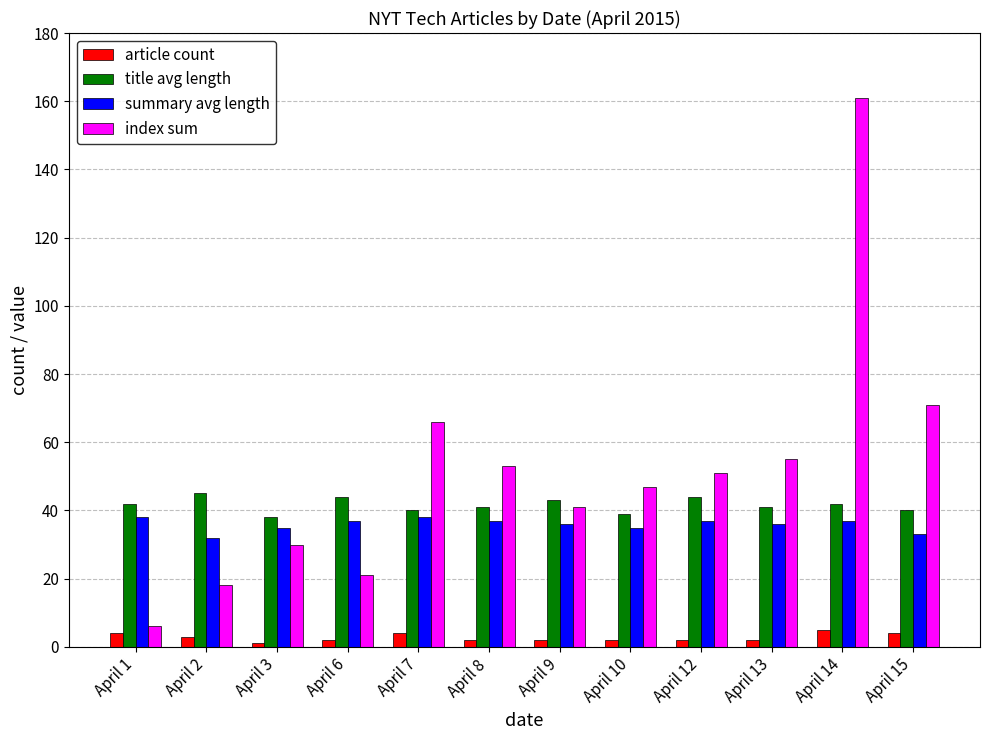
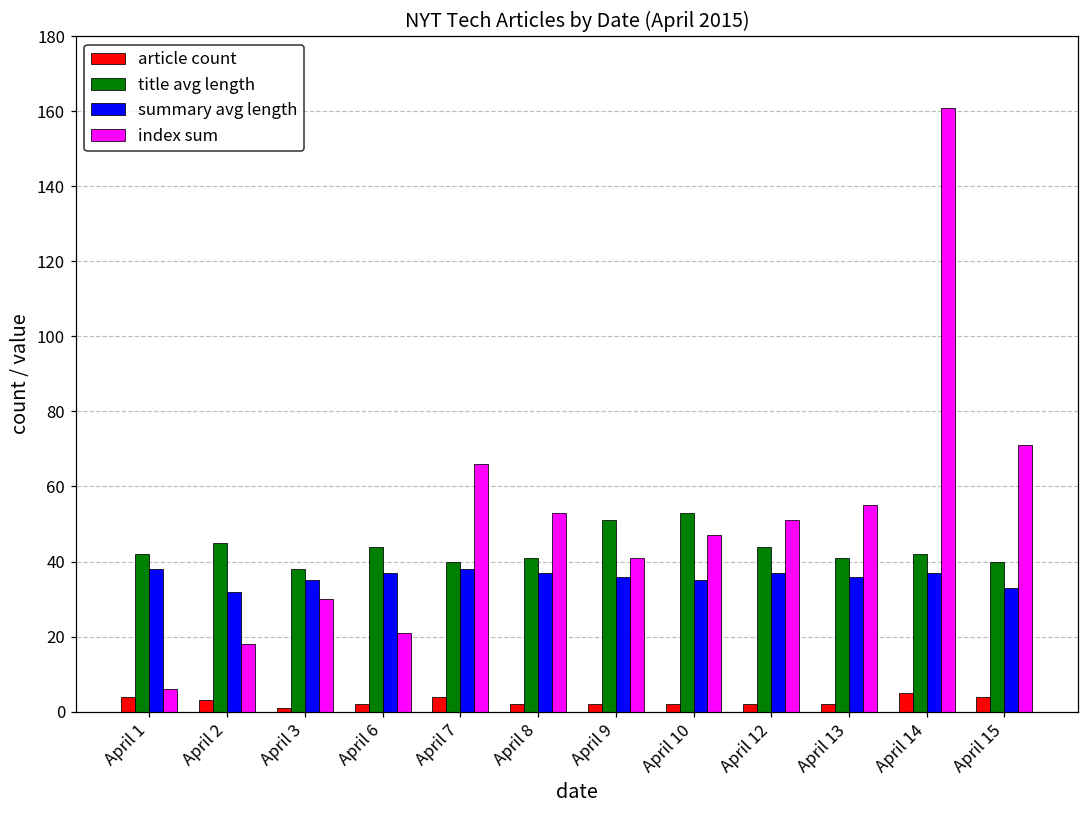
  {
    "article count": {
      "April 1": 4,
      "April 2": 3,
      "April 3": 1,
      "April 6": 2,
      "April 7": 4,
      "April 8": 2,
      "April 9": 2,
      "April 10": 2,
      "April 12": 2,
      "April 13": 2,
      "April 14": 5,
      "April 15": 4
    },
    "title avg length": {
      "April 1": 42,
      "April 2": 45,
      "April 3": 38,
      "April 6": 44,
      "April 7": 40,
      "April 8": 41,
-     "April 9": 43,
-     "April 10": 39,
+     "April 9": 51,
+     "April 10": 53,
      "April 12": 44,
      "April 13": 41,
      "April 14": 42,
      "April 15": 40
    },
    "summary avg length": {
      "April 1": 38,
      "April 2": 32,
      "April 3": 35,
      "April 6": 37,
      "April 7": 38,
      "April 8": 37,
      "April 9": 36,
      "April 10": 35,
      "April 12": 37,
      "April 13": 36,
      "April 14": 37,
      "April 15": 33
    },
    "index sum": {
      "April 1": 6,
      "April 2": 18,
      "April 3": 30,
      "April 6": 21,
      "April 7": 66,
      "April 8": 53,
      "April 9": 41,
      "April 10": 47,
      "April 12": 51,
      "April 13": 55,
      "April 14": 161,
      "April 15": 71
    }
  }
